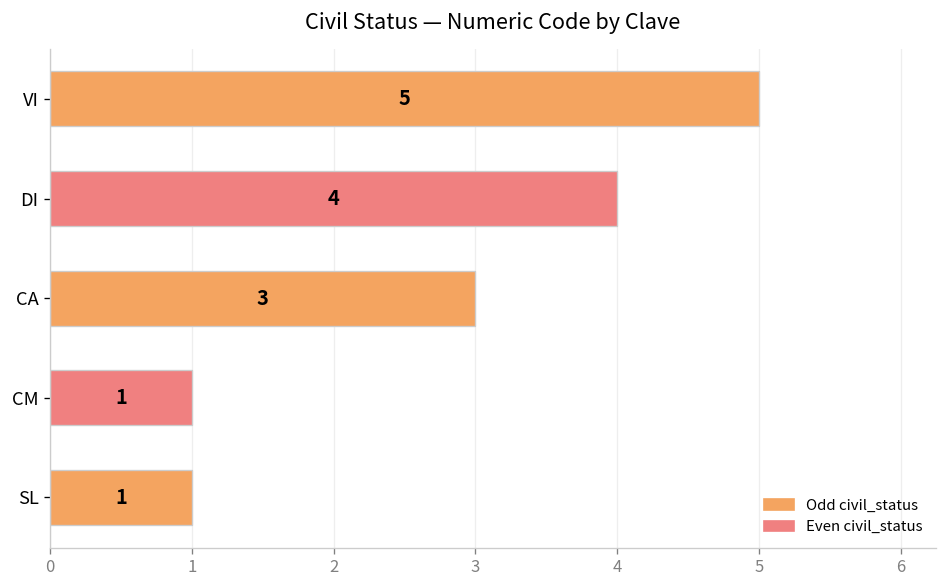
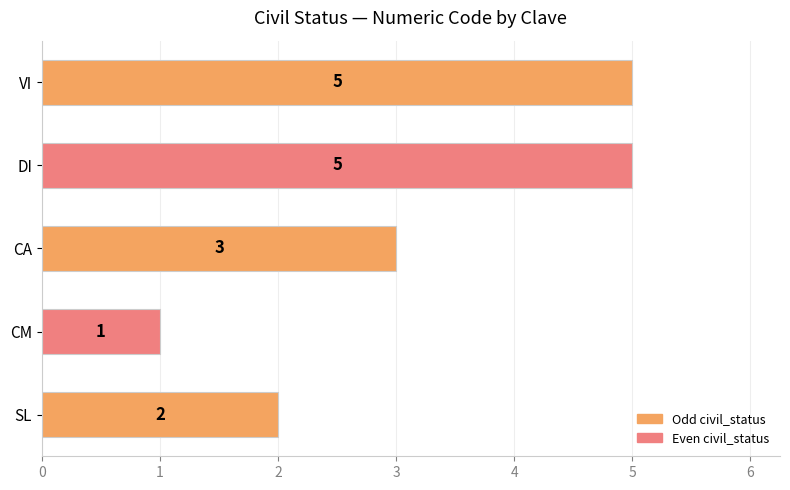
  {
    "VI": 5,
-   "DI": 4,
+   "DI": 5,
    "CA": 3,
    "CM": 1,
-   "SL": 1
+   "SL": 2
  }
